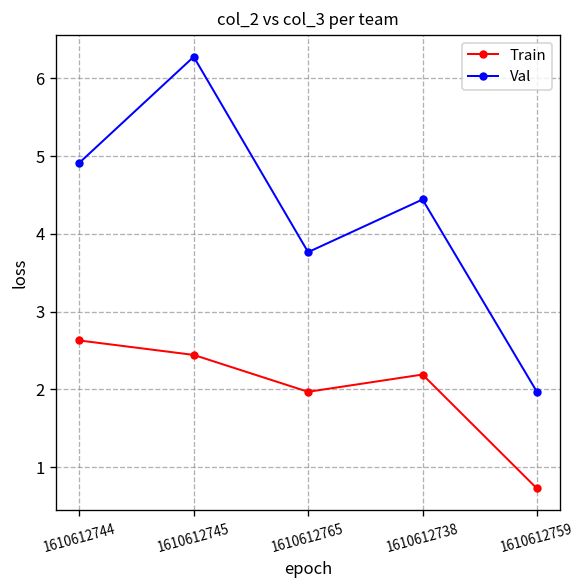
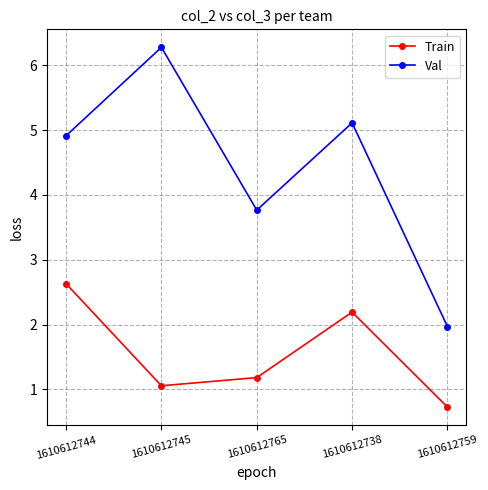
  {
    "Train": {
      "1610612744": 2.6,
-     "1610612745": 2.4,
-     "1610612765": 2.0,
+     "1610612745": 1.1,
+     "1610612765": 1.2,
      "1610612738": 2.2,
      "1610612759": 0.7
    },
    "Val": {
      "1610612744": 4.9,
      "1610612745": 6.3,
      "1610612765": 3.8,
-     "1610612738": 4.4,
+     "1610612738": 5.1,
      "1610612759": 2.0
    }
  }
